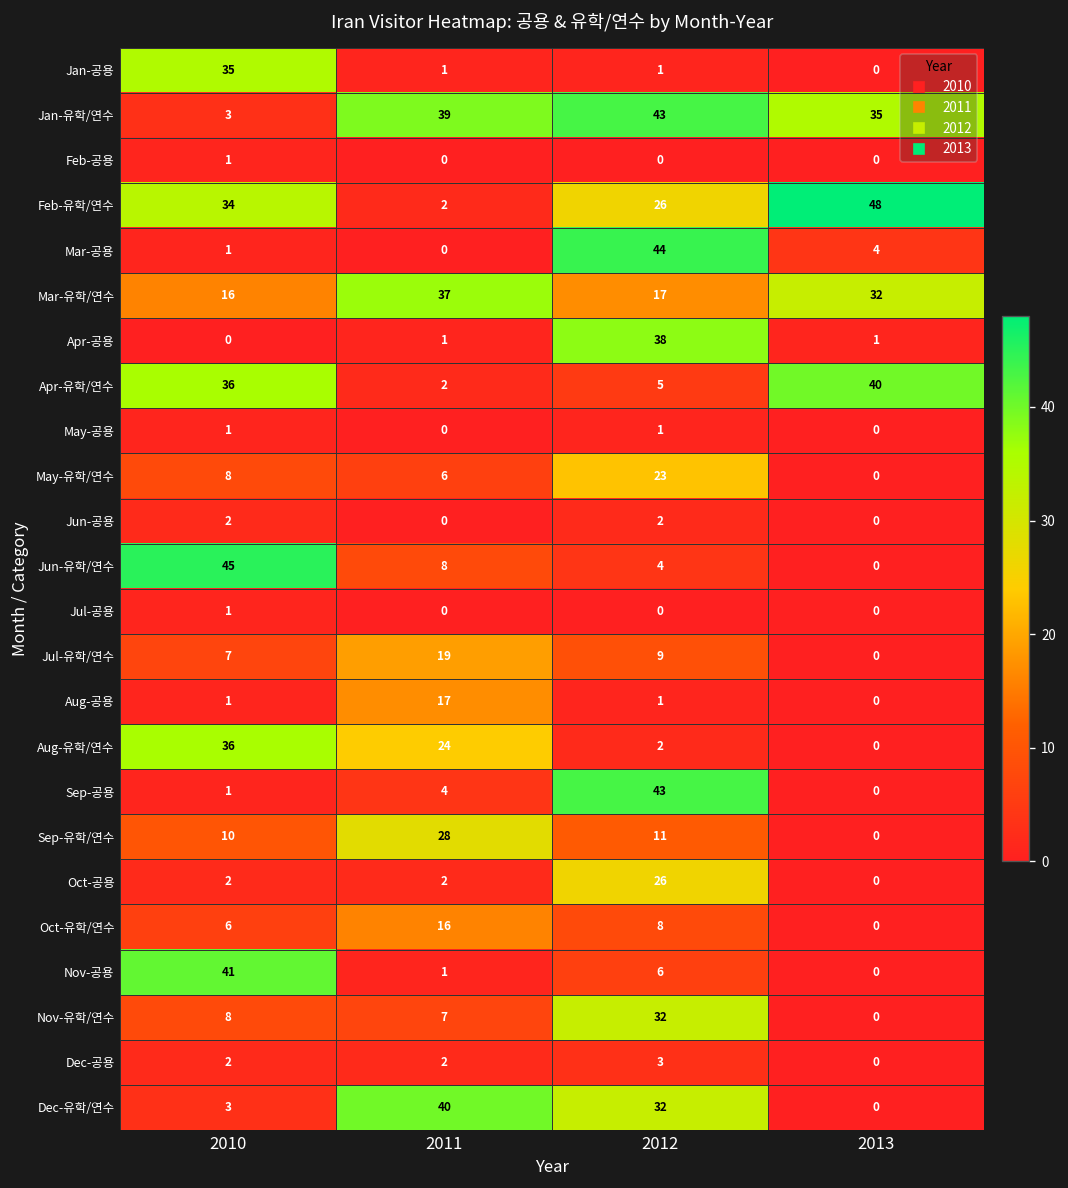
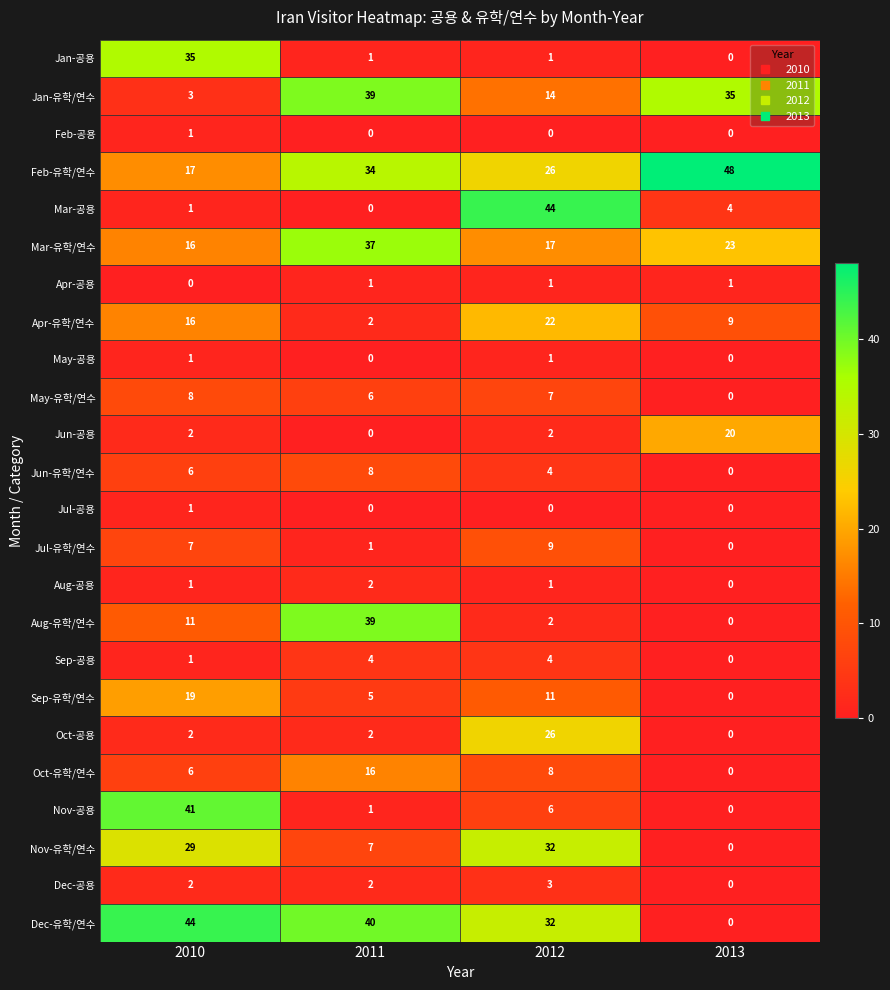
  {
    "Jan-공용": {
      "2010": 35,
      "2011": 1,
      "2012": 1,
      "2013": 0
    },
    "Jan-유학/연수": {
      "2010": 3,
      "2011": 39,
-     "2012": 43,
+     "2012": 14,
      "2013": 35
    },
    "Feb-공용": {
      "2010": 1,
      "2011": 0,
      "2012": 0,
      "2013": 0
    },
    "Feb-유학/연수": {
-     "2010": 34,
-     "2011": 2,
+     "2010": 17,
+     "2011": 34,
      "2012": 26,
      "2013": 48
    },
    "Mar-공용": {
      "2010": 1,
      "2011": 0,
      "2012": 44,
      "2013": 4
    },
    "Mar-유학/연수": {
      "2010": 16,
      "2011": 37,
      "2012": 17,
-     "2013": 32
+     "2013": 23
    },
    "Apr-공용": {
      "2010": 0,
      "2011": 1,
-     "2012": 38,
+     "2012": 1,
      "2013": 1
    },
    "Apr-유학/연수": {
-     "2010": 36,
+     "2010": 16,
      "2011": 2,
-     "2012": 5,
-     "2013": 40
+     "2012": 22,
+     "2013": 9
    },
    "May-공용": {
      "2010": 1,
      "2011": 0,
      "2012": 1,
      "2013": 0
    },
    "May-유학/연수": {
      "2010": 8,
      "2011": 6,
-     "2012": 23,
+     "2012": 7,
      "2013": 0
    },
    "Jun-공용": {
      "2010": 2,
      "2011": 0,
      "2012": 2,
-     "2013": 0
+     "2013": 20
    },
    "Jun-유학/연수": {
-     "2010": 45,
+     "2010": 6,
      "2011": 8,
      "2012": 4,
      "2013": 0
    },
    "Jul-공용": {
      "2010": 1,
      "2011": 0,
      "2012": 0,
      "2013": 0
    },
    "Jul-유학/연수": {
      "2010": 7,
-     "2011": 19,
+     "2011": 1,
      "2012": 9,
      "2013": 0
    },
    "Aug-공용": {
      "2010": 1,
-     "2011": 17,
+     "2011": 2,
      "2012": 1,
      "2013": 0
    },
    "Aug-유학/연수": {
-     "2010": 36,
-     "2011": 24,
+     "2010": 11,
+     "2011": 39,
      "2012": 2,
      "2013": 0
    },
    "Sep-공용": {
      "2010": 1,
      "2011": 4,
-     "2012": 43,
+     "2012": 4,
      "2013": 0
    },
    "Sep-유학/연수": {
-     "2010": 10,
-     "2011": 28,
+     "2010": 19,
+     "2011": 5,
      "2012": 11,
      "2013": 0
    },
    "Oct-공용": {
      "2010": 2,
      "2011": 2,
      "2012": 26,
      "2013": 0
    },
    "Oct-유학/연수": {
      "2010": 6,
      "2011": 16,
      "2012": 8,
      "2013": 0
    },
    "Nov-공용": {
      "2010": 41,
      "2011": 1,
      "2012": 6,
      "2013": 0
    },
    "Nov-유학/연수": {
-     "2010": 8,
+     "2010": 29,
      "2011": 7,
      "2012": 32,
      "2013": 0
    },
    "Dec-공용": {
      "2010": 2,
      "2011": 2,
      "2012": 3,
      "2013": 0
    },
    "Dec-유학/연수": {
-     "2010": 3,
+     "2010": 44,
      "2011": 40,
      "2012": 32,
      "2013": 0
    }
  }
